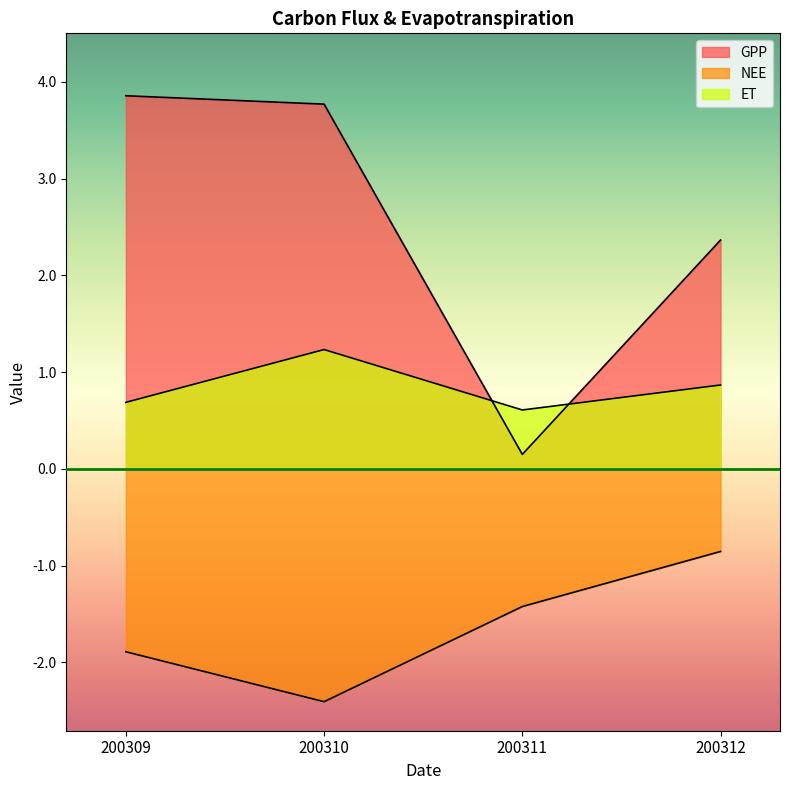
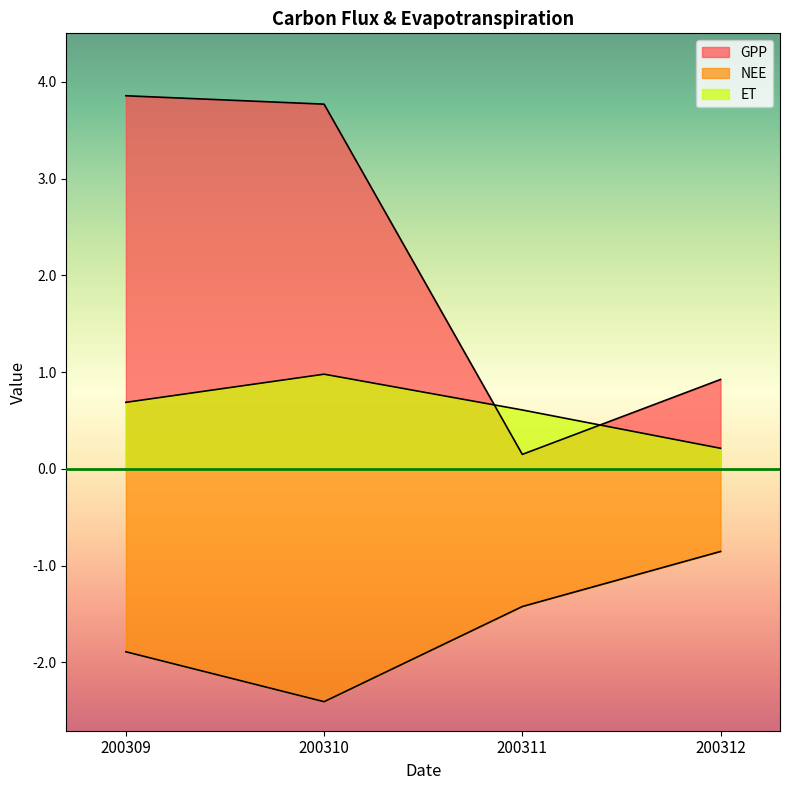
  {
    "GPP": {
      "200309": 3.9,
      "200310": 3.8,
      "200311": 0.1,
-     "200312": 2.4
+     "200312": 0.9
    },
    "ET": {
      "200309": 0.7,
-     "200310": 1.2,
+     "200310": 1.0,
      "200311": 0.6,
-     "200312": 0.9
+     "200312": 0.2
    }
  }
